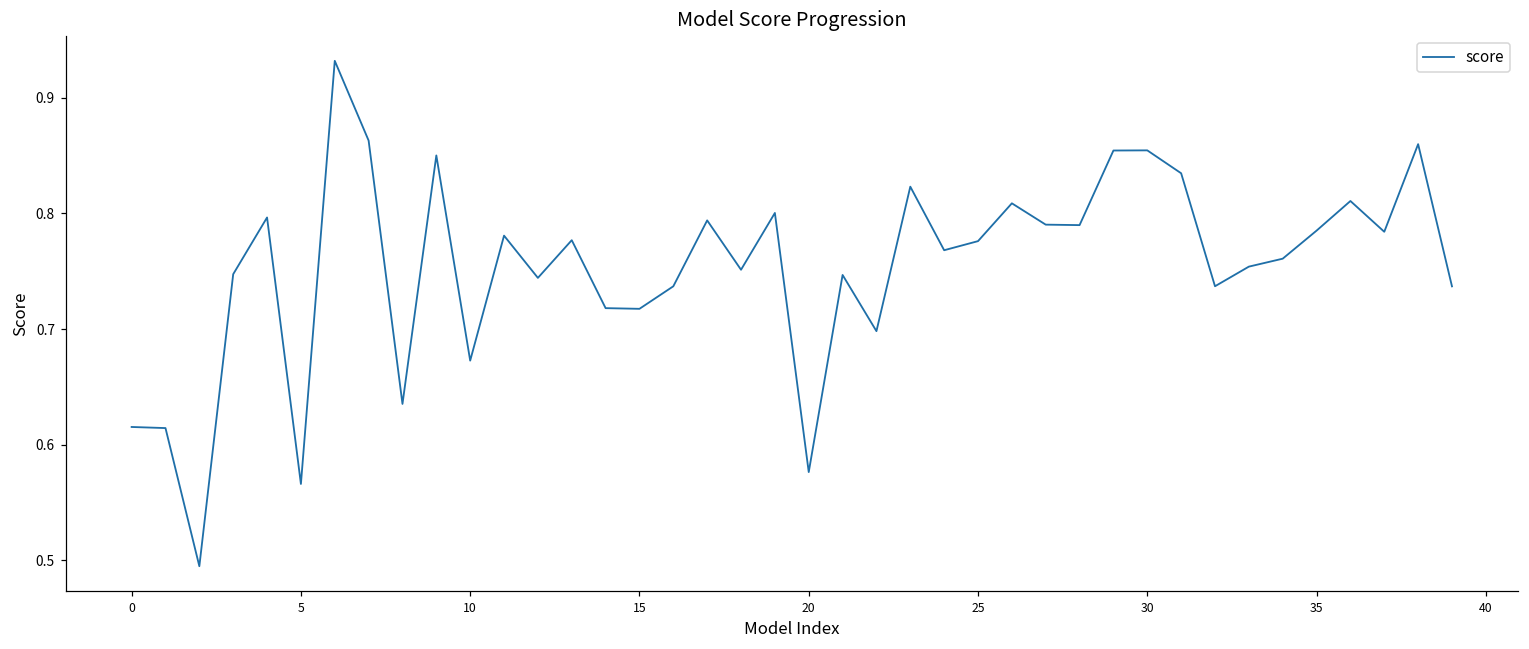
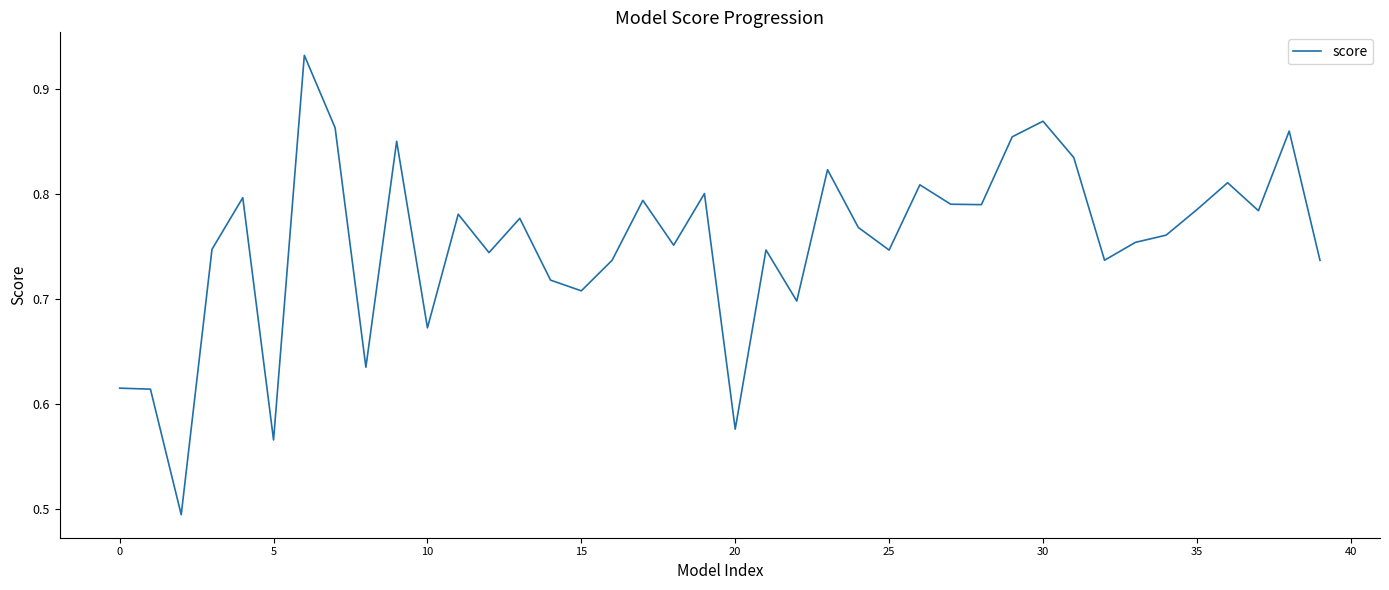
  {
    "0": 0.615,
    "5": 0.566,
    "10": 0.673,
-   "15": 0.717,
+   "15": 0.708,
    "20": 0.576,
-   "25": 0.776,
-   "30": 0.854,
+   "25": 0.747,
+   "30": 0.869,
    "35": 0.785
  }
